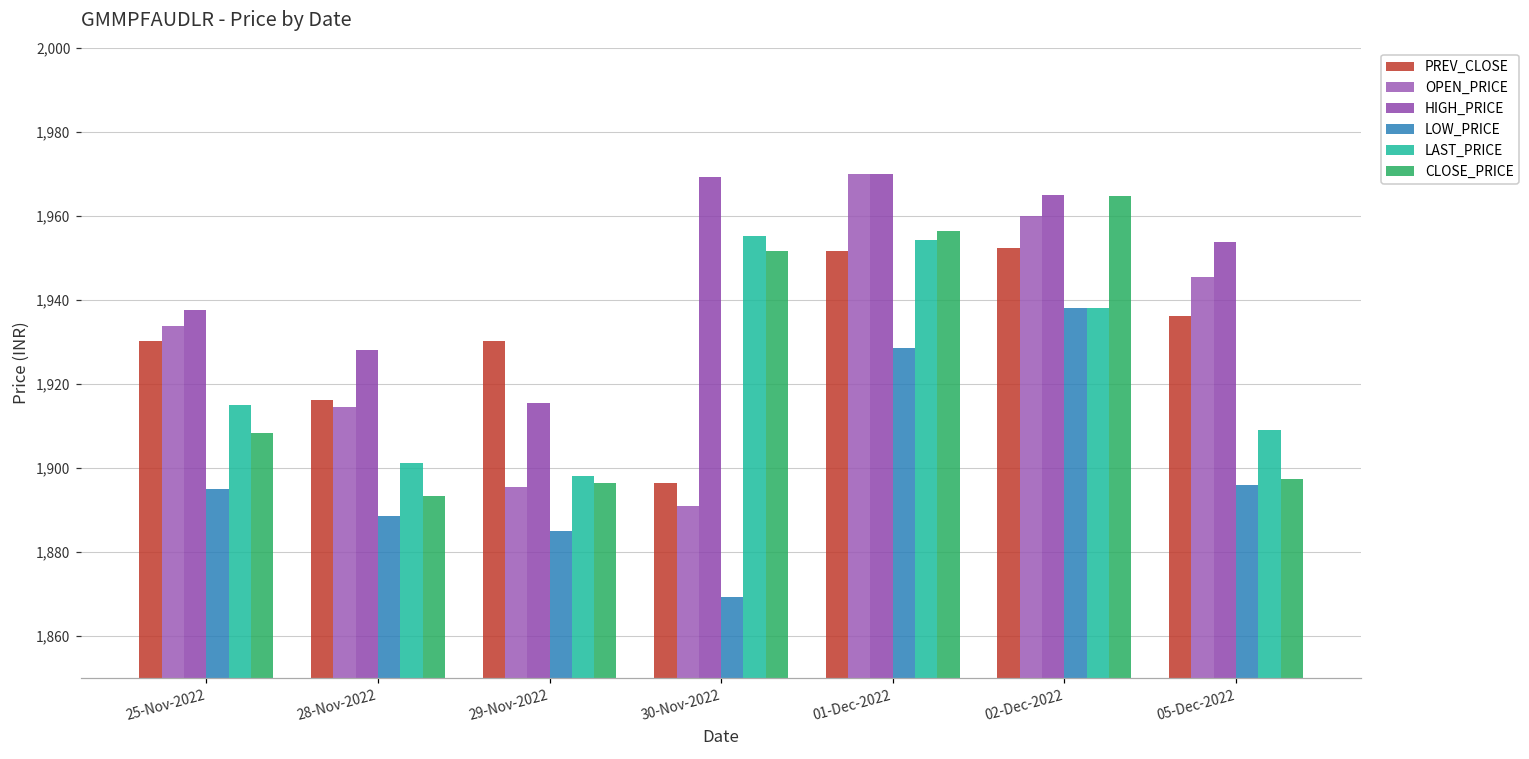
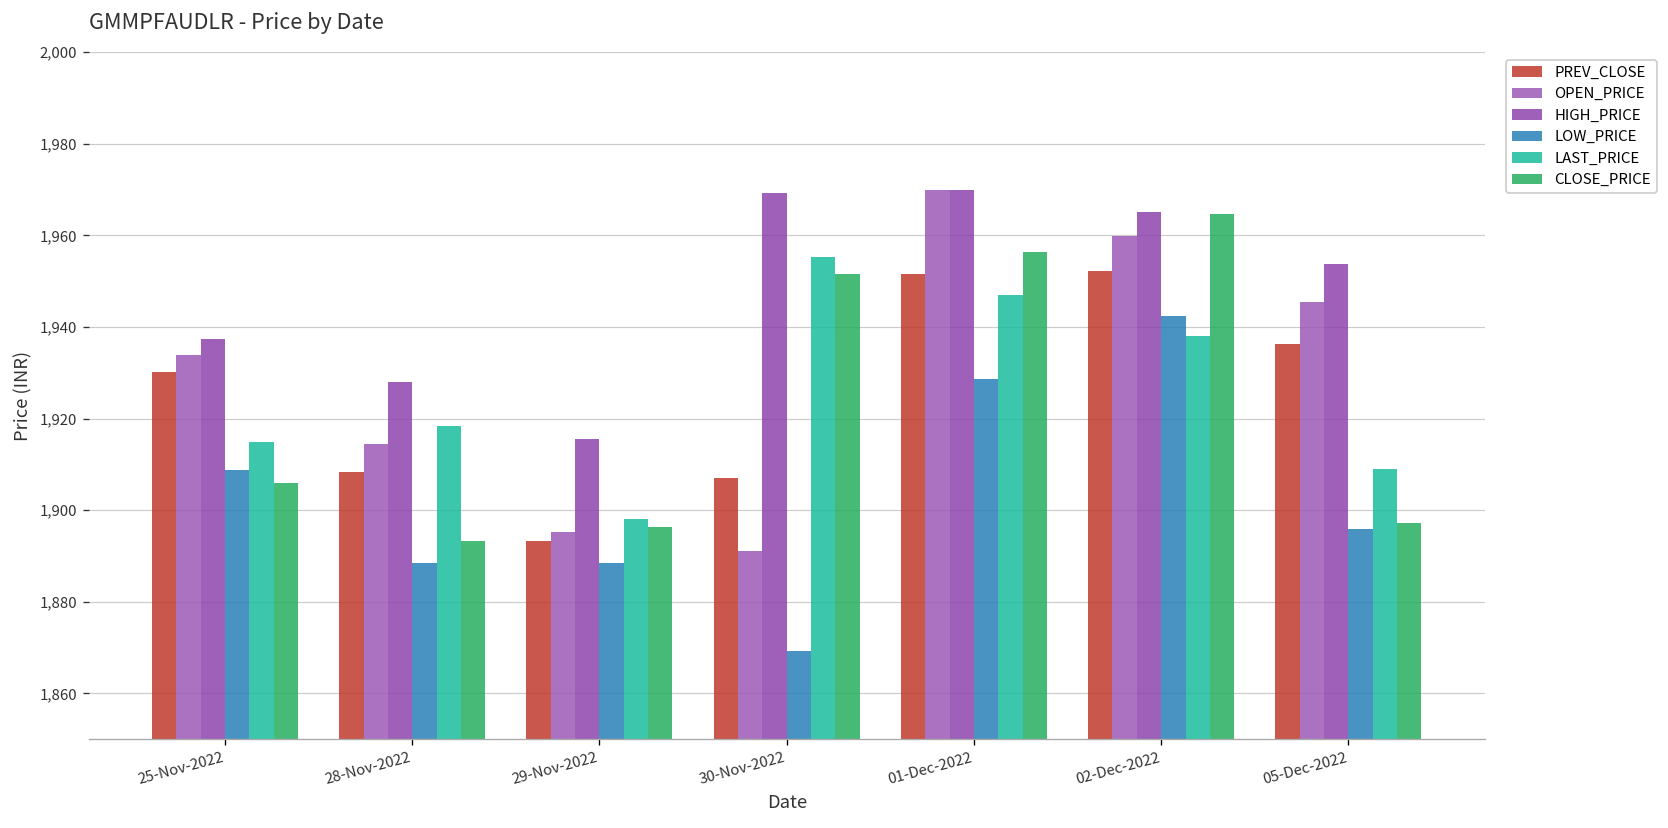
  {
    "PREV_CLOSE": {
      "25-Nov-2022": "1,930",
-     "28-Nov-2022": "1,916",
-     "29-Nov-2022": "1,930",
-     "30-Nov-2022": "1,896",
+     "28-Nov-2022": "1,908",
+     "29-Nov-2022": "1,893",
+     "30-Nov-2022": "1,907",
      "01-Dec-2022": "1,952",
      "02-Dec-2022": "1,952",
      "05-Dec-2022": "1,936"
    },
    "LOW_PRICE": {
-     "25-Nov-2022": "1,895",
+     "25-Nov-2022": "1,909",
      "28-Nov-2022": "1,888",
-     "29-Nov-2022": "1,885",
+     "29-Nov-2022": "1,888",
      "30-Nov-2022": "1,869",
      "01-Dec-2022": "1,929",
-     "02-Dec-2022": "1,938",
+     "02-Dec-2022": "1,942",
      "05-Dec-2022": "1,896"
    },
    "LAST_PRICE": {
      "25-Nov-2022": "1,915",
-     "28-Nov-2022": "1,901",
+     "28-Nov-2022": "1,918",
      "29-Nov-2022": "1,898",
      "30-Nov-2022": "1,955",
-     "01-Dec-2022": "1,954",
+     "01-Dec-2022": "1,947",
      "02-Dec-2022": "1,938",
      "05-Dec-2022": "1,909"
    },
    "CLOSE_PRICE": {
-     "25-Nov-2022": "1,908",
+     "25-Nov-2022": "1,906",
      "28-Nov-2022": "1,893",
      "29-Nov-2022": "1,896",
      "30-Nov-2022": "1,952",
      "01-Dec-2022": "1,956",
      "02-Dec-2022": "1,965",
      "05-Dec-2022": "1,897"
    }
  }
